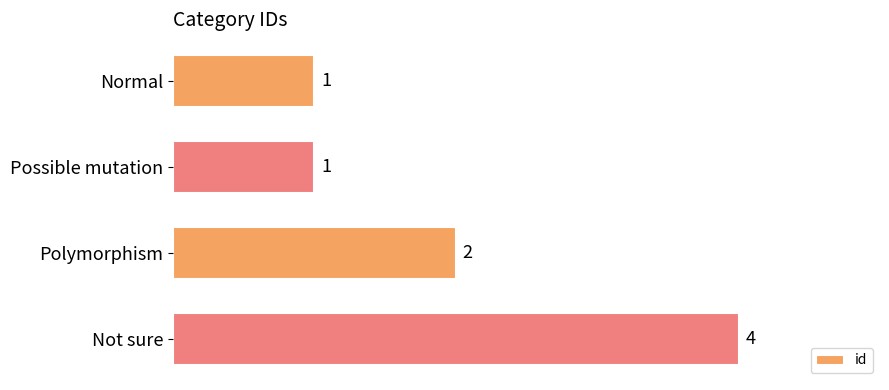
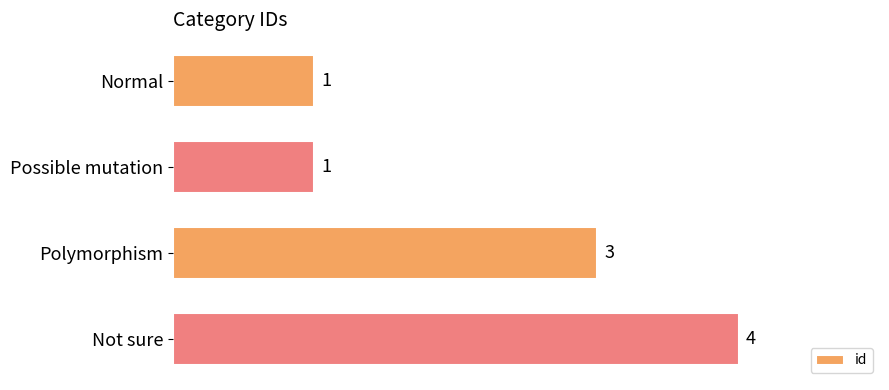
  {
    "Normal": 1,
    "Possible mutation": 1,
-   "Polymorphism": 2,
+   "Polymorphism": 3,
    "Not sure": 4
  }
